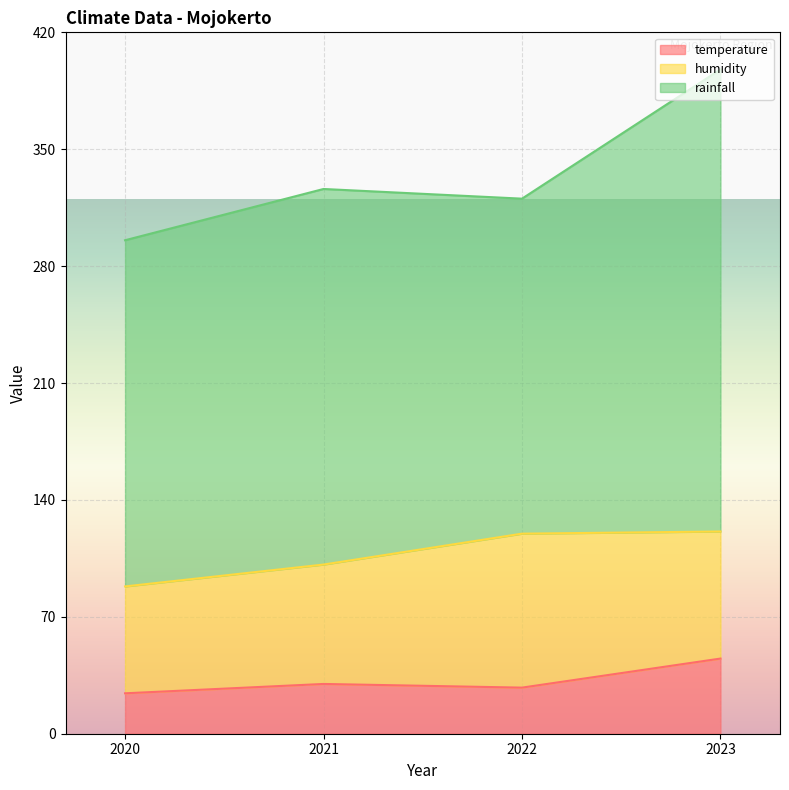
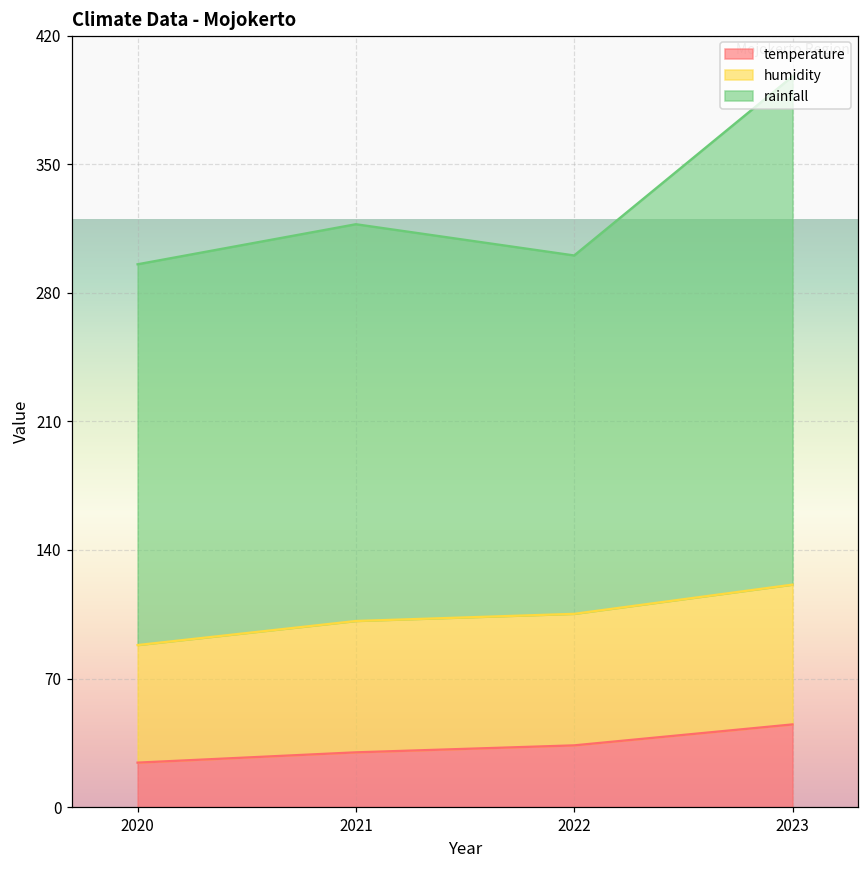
  {
    "temperature": {
      "2020": 24,
      "2021": 30,
-     "2022": 28,
+     "2022": 34,
      "2023": 45
    },
    "humidity": {
      "2020": 64,
      "2021": 72,
-     "2022": 92,
+     "2022": 72,
      "2023": 76
    },
    "rainfall": {
      "2020": 207,
-     "2021": 225,
-     "2022": 201
+     "2021": 216,
+     "2022": 195
    }
  }
